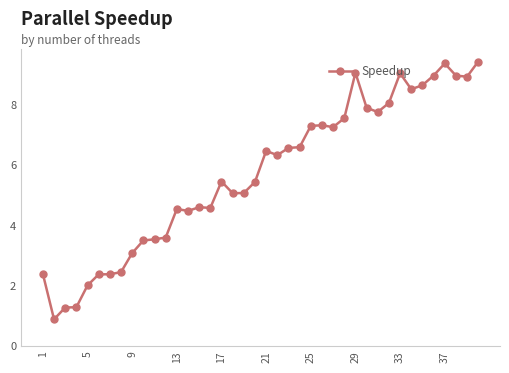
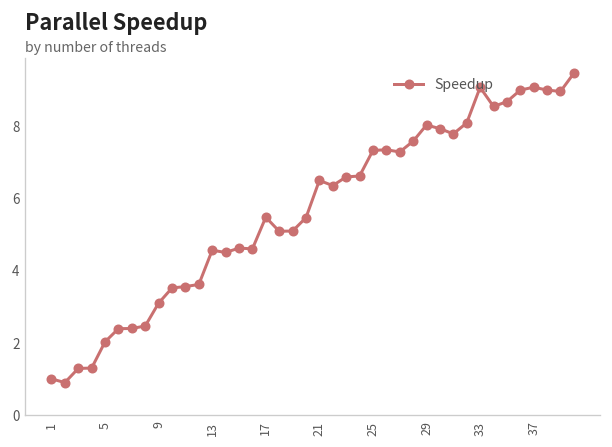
  {
-   "1": 2.4,
+   "1": 1.0,
    "5": 2.0,
    "9": 3.1,
    "13": 4.6,
    "17": 5.5,
    "21": 6.5,
    "25": 7.3,
-   "29": 9.1,
+   "29": 8.0,
    "33": 9.0,
-   "37": 9.4
+   "37": 9.1
  }
